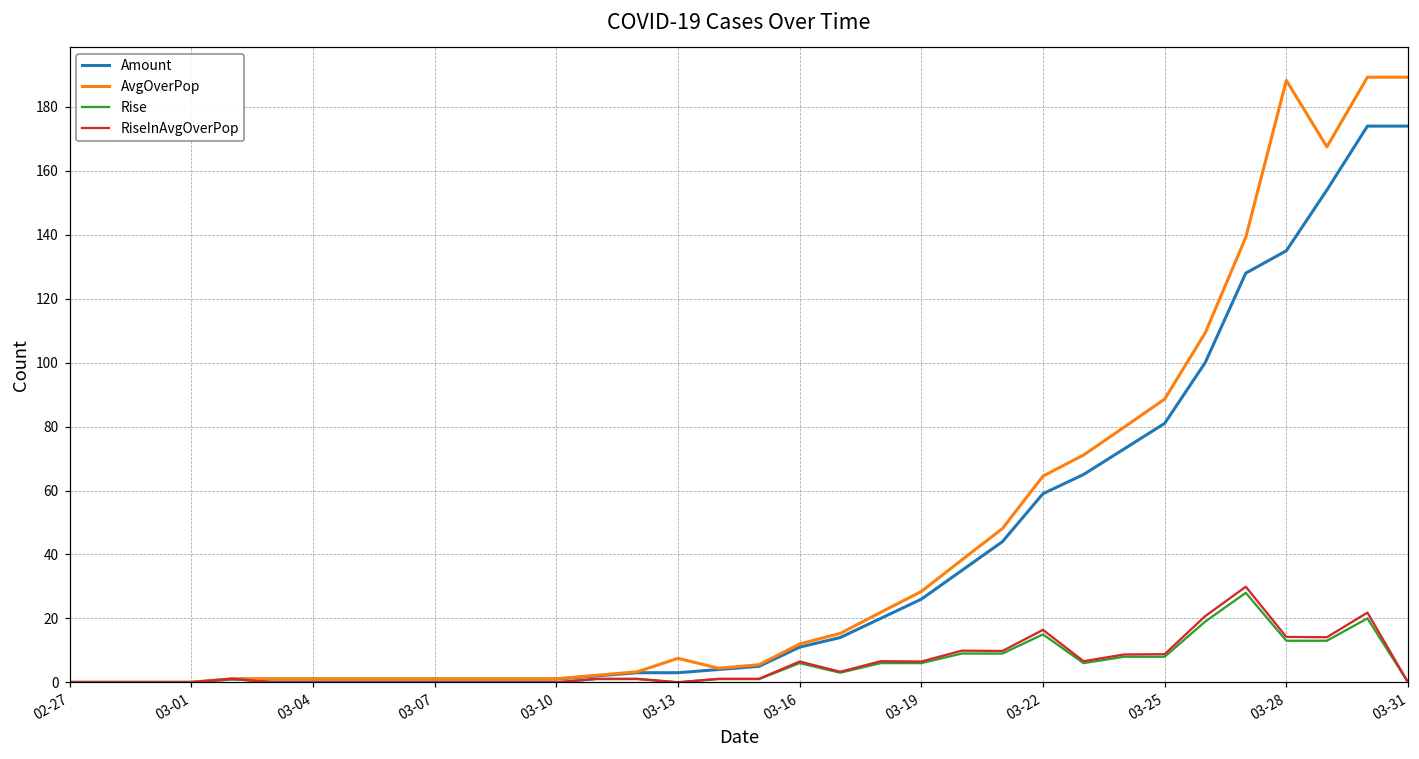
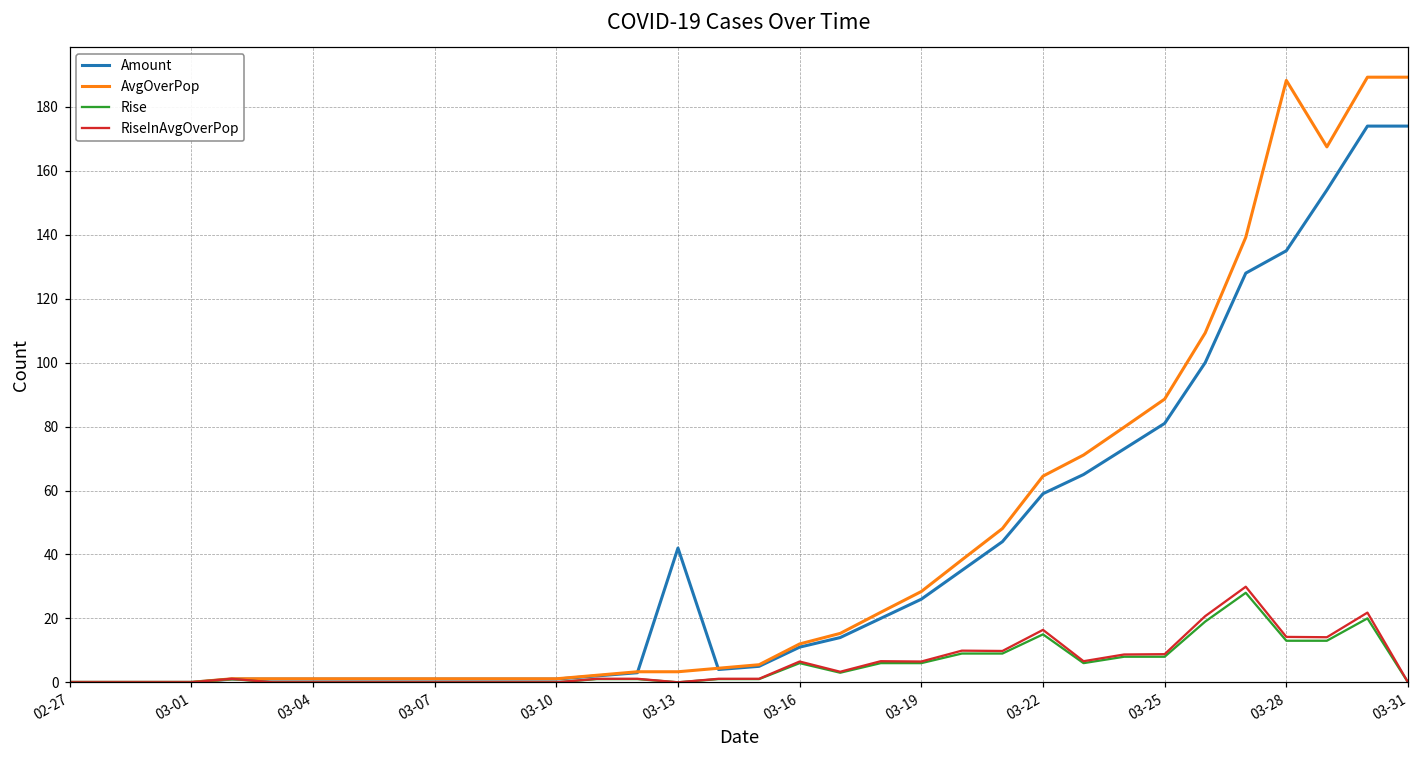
  {
    "Amount": {
-     "03-13": 3,
+     "03-13": 42,
      "03-16": 11,
      "03-19": 26,
      "03-22": 59,
      "03-25": 81,
      "03-28": 135,
      "03-31": 174
    },
    "AvgOverPop": {
-     "03-13": 8,
+     "03-13": 3,
      "03-16": 12,
      "03-19": 28,
      "03-22": 65,
      "03-25": 89,
      "03-28": 188,
      "03-31": 189
    },
    "Rise": {
      "03-22": 15,
      "03-28": 13
    },
    "RiseInAvgOverPop": {
      "03-22": 16,
      "03-28": 14
    }
  }
